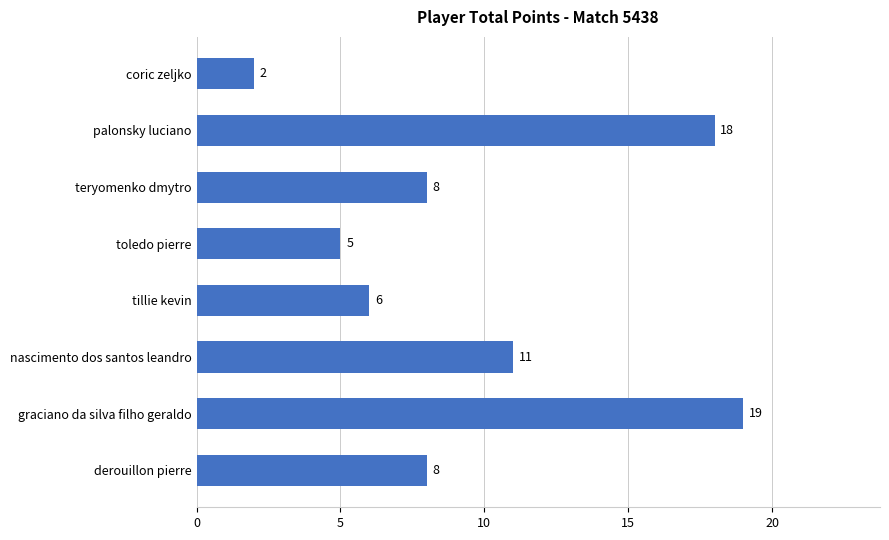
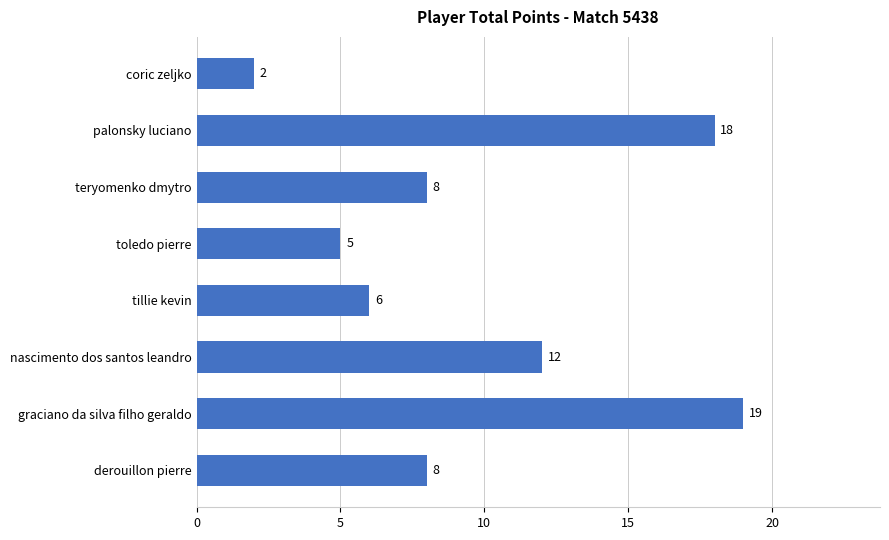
  {
    "coric zeljko": 2,
    "palonsky luciano": 18,
    "teryomenko dmytro": 8,
    "toledo pierre": 5,
    "tillie kevin": 6,
-   "nascimento dos santos leandro": 11,
+   "nascimento dos santos leandro": 12,
    "graciano da silva filho geraldo": 19,
    "derouillon pierre": 8
  }
